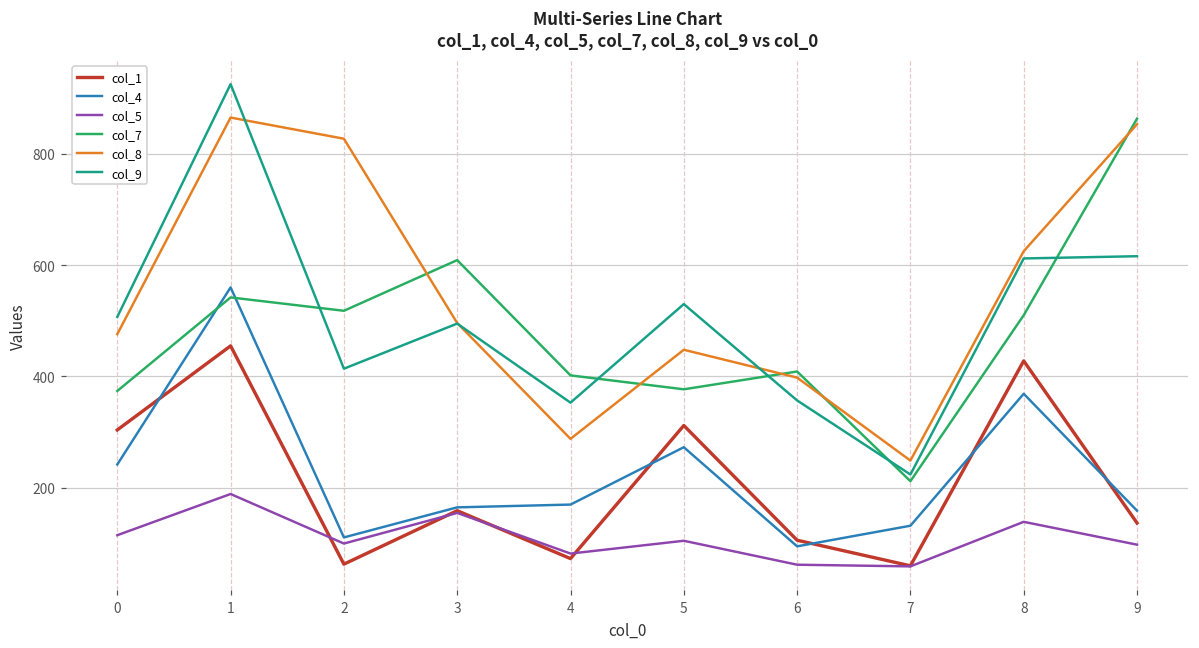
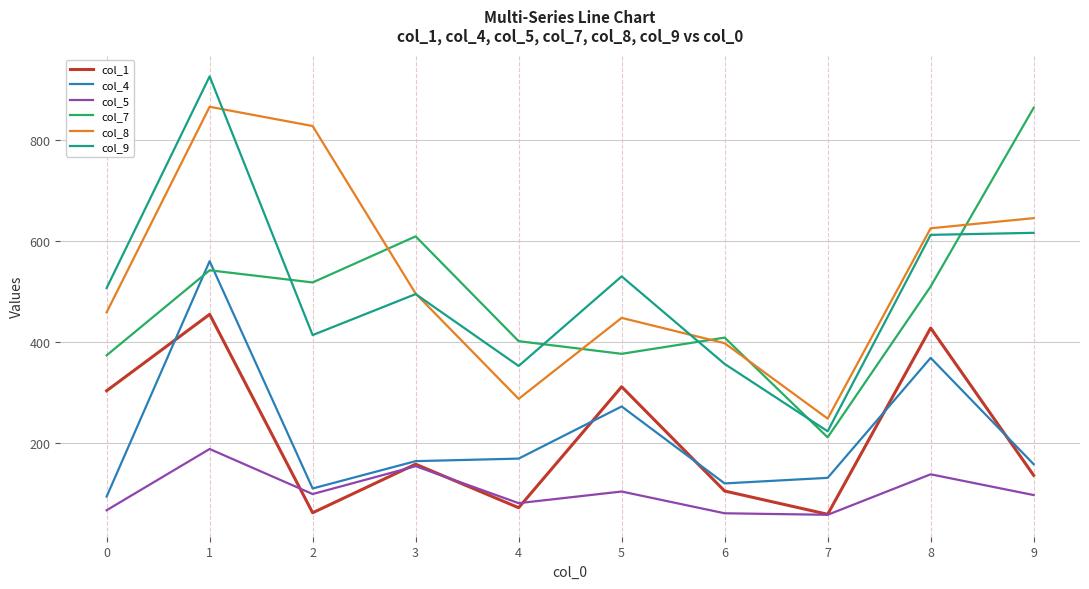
  {
    "col_1": {
      "0": 300,
      "1": 460,
      "2": 60,
      "4": 70,
      "5": 310,
      "6": 110,
      "8": 430,
      "9": 140
    },
    "col_4": {
-     "0": 240,
+     "0": 100,
      "1": 560,
      "2": 110,
      "3": 170,
      "4": 170,
      "5": 270,
-     "6": 100,
+     "6": 120,
      "7": 130,
      "8": 370,
      "9": 160
    },
    "col_5": {
-     "0": 120,
+     "0": 70,
      "1": 190,
      "2": 100,
      "4": 80,
      "5": 110,
      "6": 60,
      "8": 140,
      "9": 100
    },
    "col_8": {
-     "0": 480,
+     "0": 460,
      "1": 870,
      "2": 830,
      "4": 290,
      "5": 450,
      "6": 400,
      "7": 250,
      "8": 630,
-     "9": 850
+     "9": 650
    }
  }
